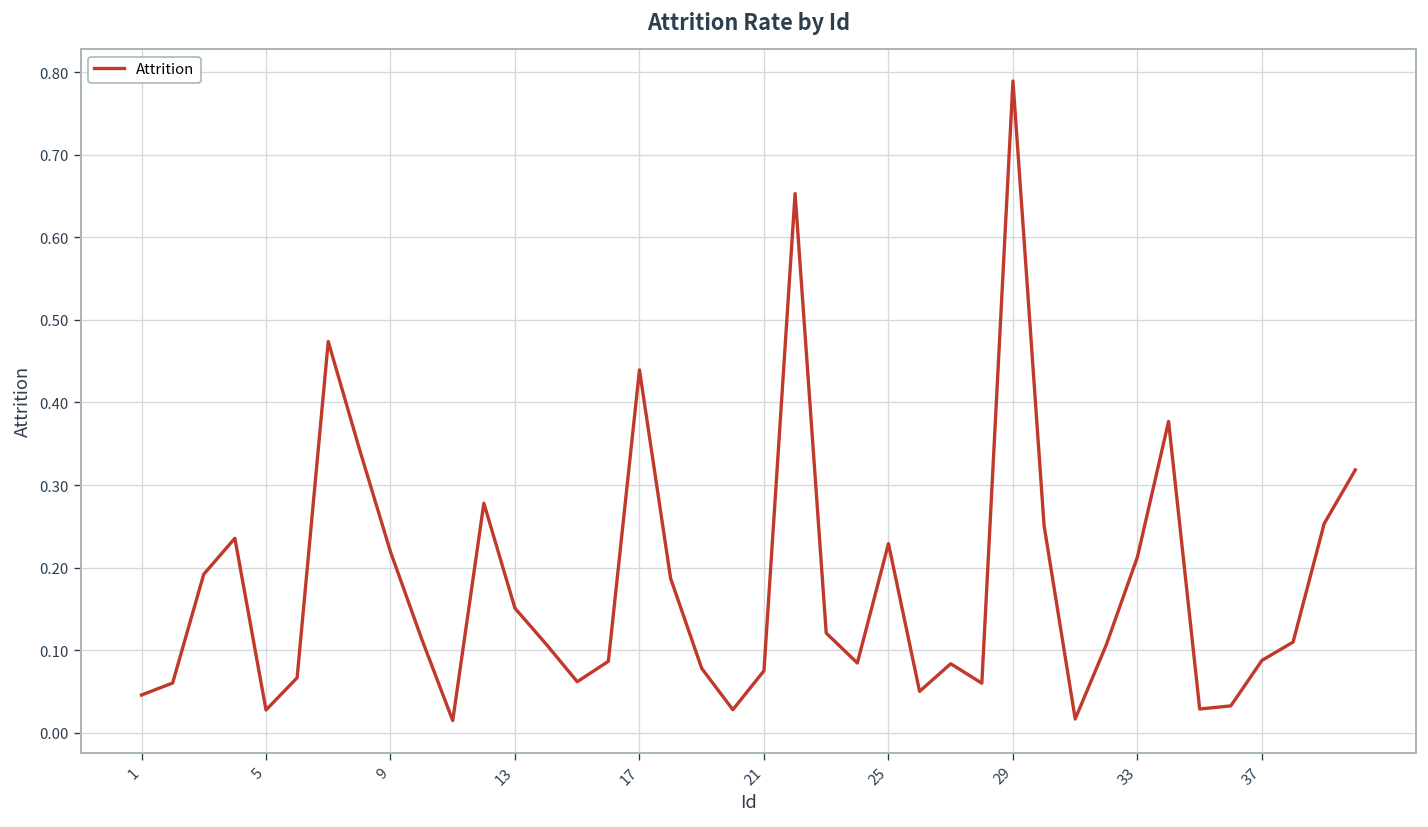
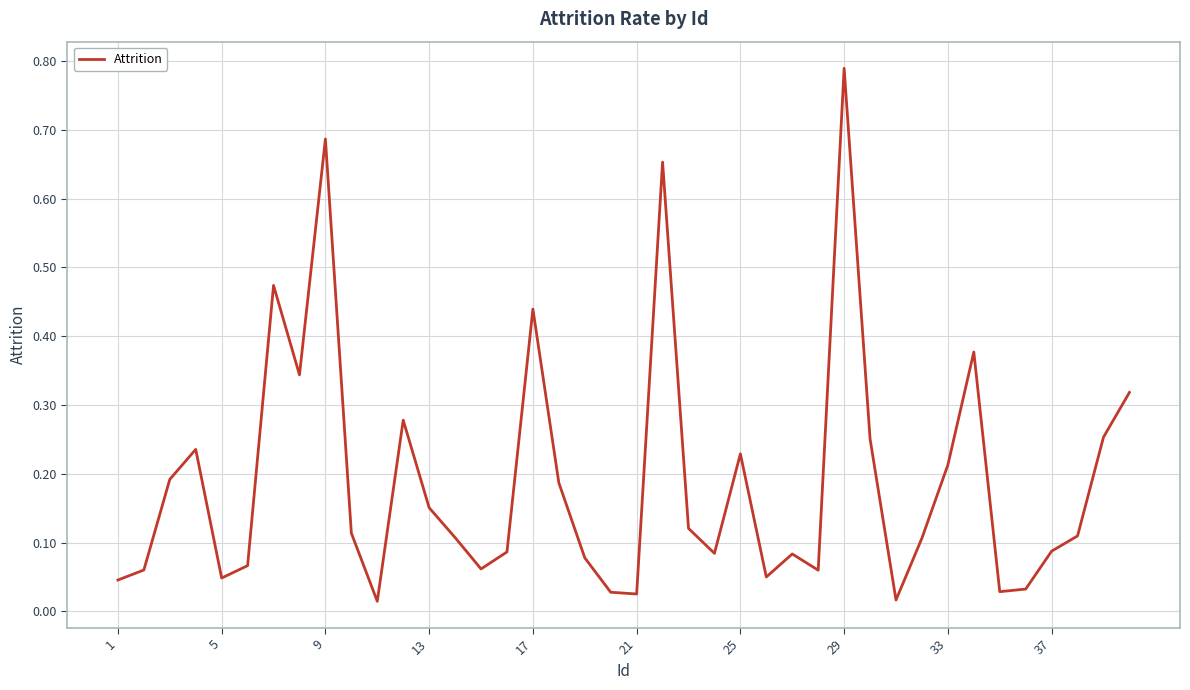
  {
    "1": 0.05,
-   "5": 0.03,
-   "9": 0.22,
+   "5": 0.05,
+   "9": 0.69,
    "13": 0.15,
    "17": 0.44,
-   "21": 0.08,
+   "21": 0.03,
    "25": 0.23,
    "29": 0.79,
    "33": 0.21,
    "37": 0.09
  }
